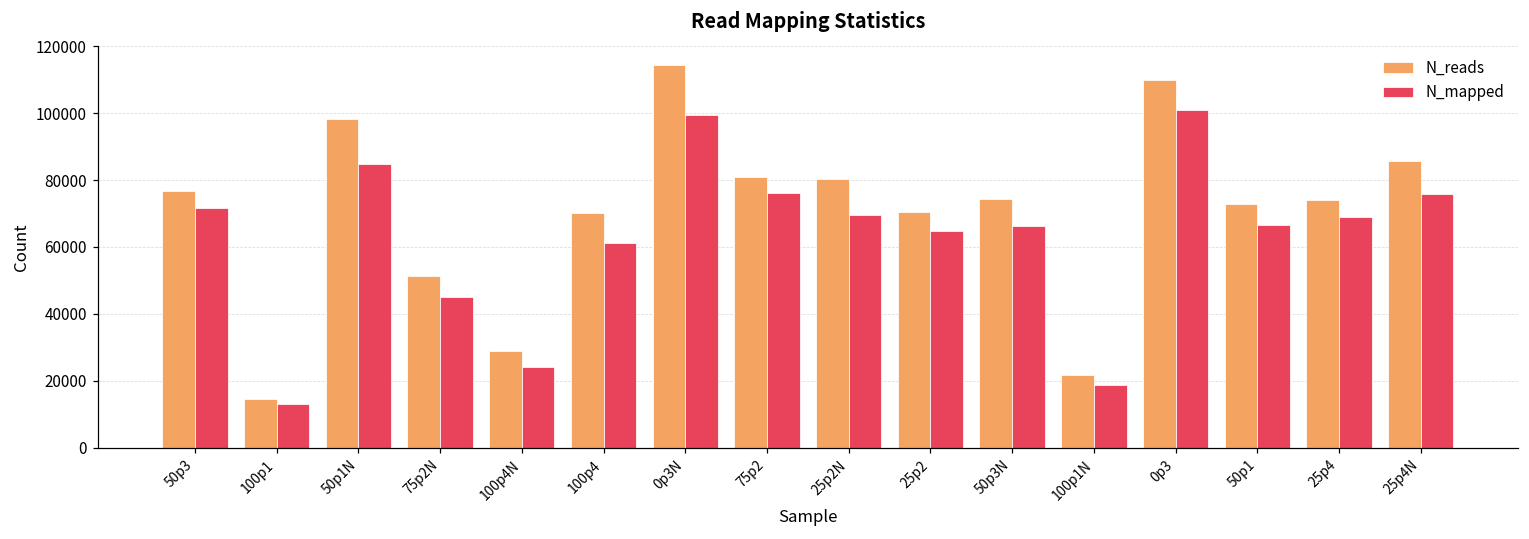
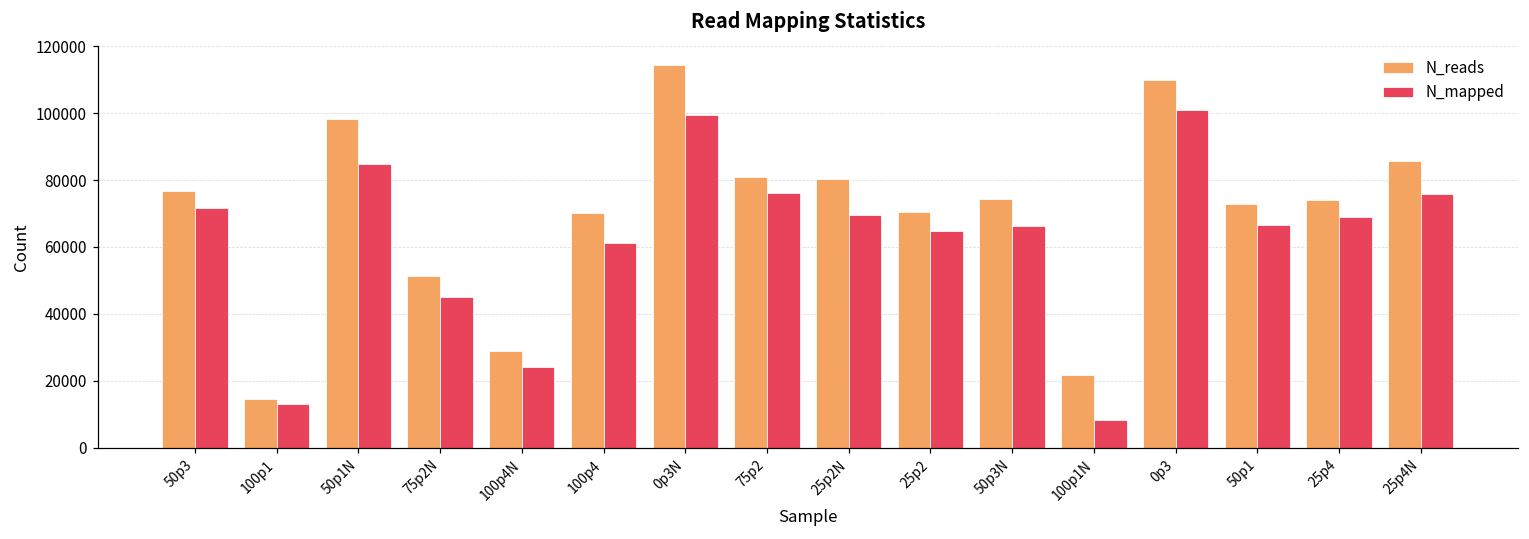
  {
    "N_reads": {
      "50p3": 77000,
      "100p1": 14000,
      "50p1N": 98000,
      "75p2N": 51000,
      "100p4N": 29000,
      "100p4": 70000,
      "0p3N": 114000,
      "75p2": 81000,
      "25p2N": 80000,
      "25p2": 70000,
      "50p3N": 74000,
      "100p1N": 22000,
      "0p3": 110000,
      "50p1": 73000,
      "25p4": 74000,
      "25p4N": 86000
    },
    "N_mapped": {
      "50p3": 72000,
      "100p1": 13000,
      "50p1N": 85000,
      "75p2N": 45000,
      "100p4N": 24000,
      "100p4": 61000,
      "0p3N": 99000,
      "75p2": 76000,
      "25p2N": 69000,
      "25p2": 65000,
      "50p3N": 66000,
-     "100p1N": 19000,
+     "100p1N": 8000,
      "0p3": 101000,
      "50p1": 67000,
      "25p4": 69000,
      "25p4N": 76000
    }
  }
